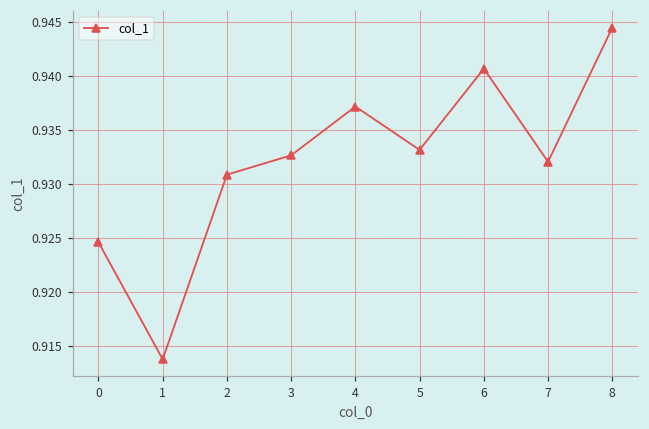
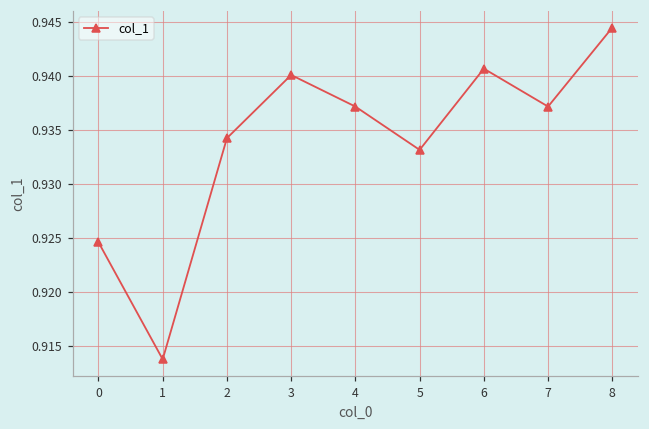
  {
    "0": 0.925,
    "1": 0.914,
-   "2": 0.931,
-   "3": 0.933,
+   "2": 0.934,
+   "3": 0.940,
    "4": 0.937,
    "5": 0.933,
    "6": 0.941,
-   "7": 0.932,
+   "7": 0.937,
    "8": 0.944
  }
